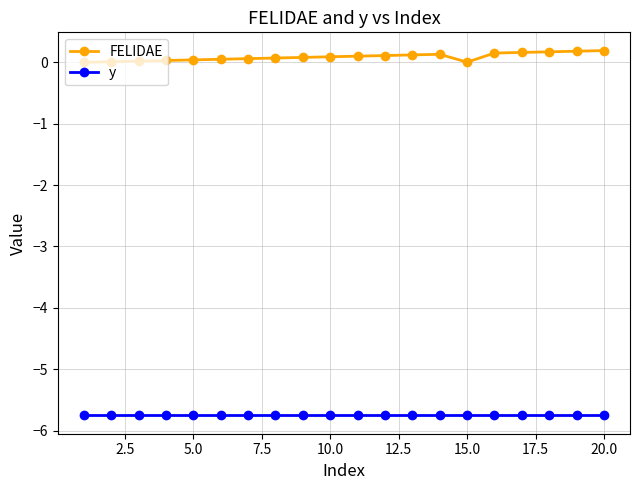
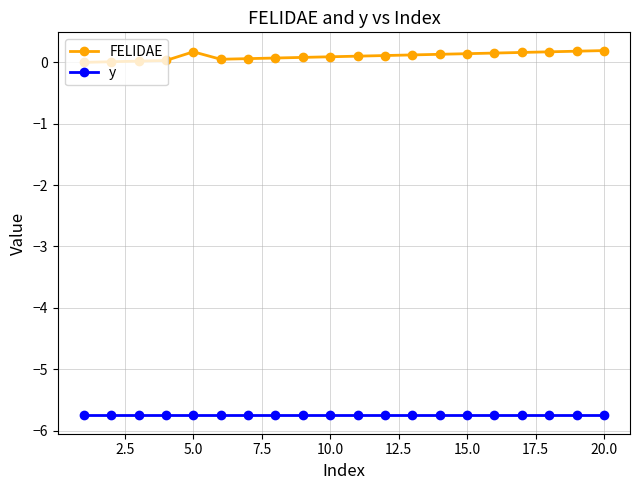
  {
    "FELIDAE": {
-     "5.0": 0.0,
+     "5.0": 0.2,
      "10.0": 0.1,
-     "15.0": 0.0,
+     "15.0": 0.1,
      "20.0": 0.2
    },
    "y": {
      "5.0": -5.8,
      "10.0": -5.8,
      "15.0": -5.8,
      "20.0": -5.8
    }
  }
